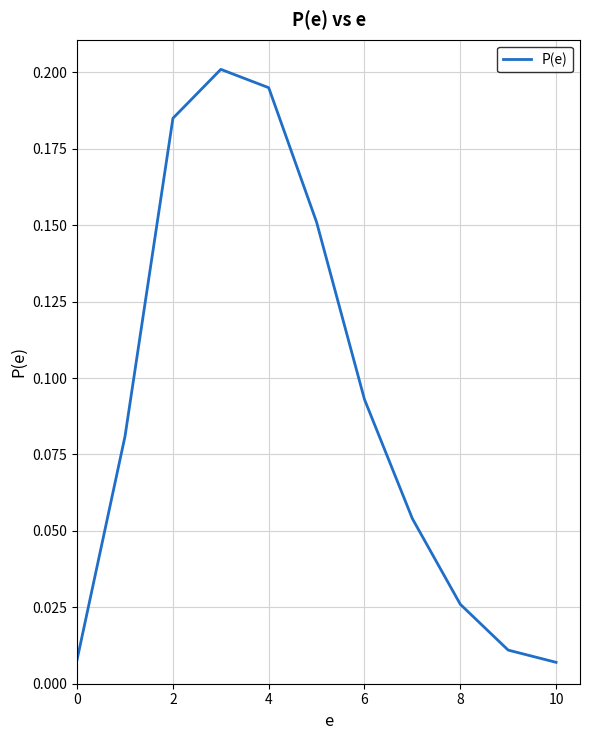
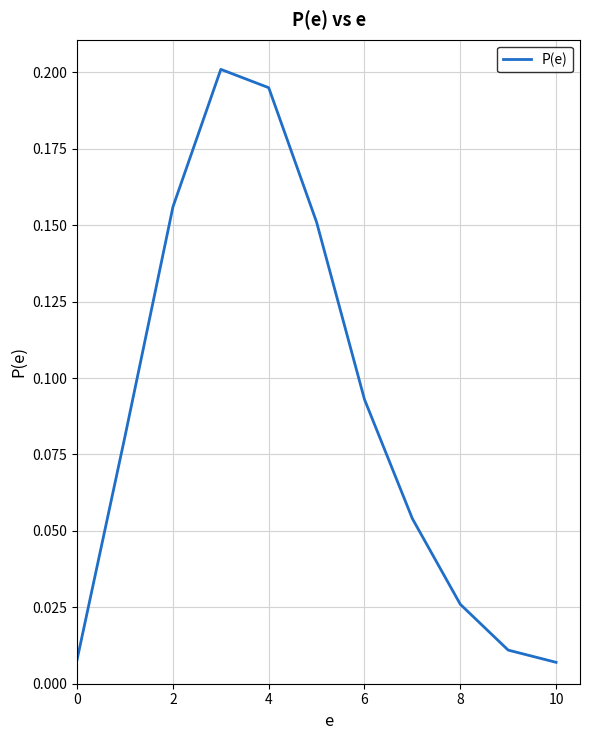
  {
    "0": 0.008,
-   "2": 0.185,
+   "2": 0.156,
    "4": 0.195,
    "6": 0.093,
    "8": 0.026,
    "10": 0.007
  }
